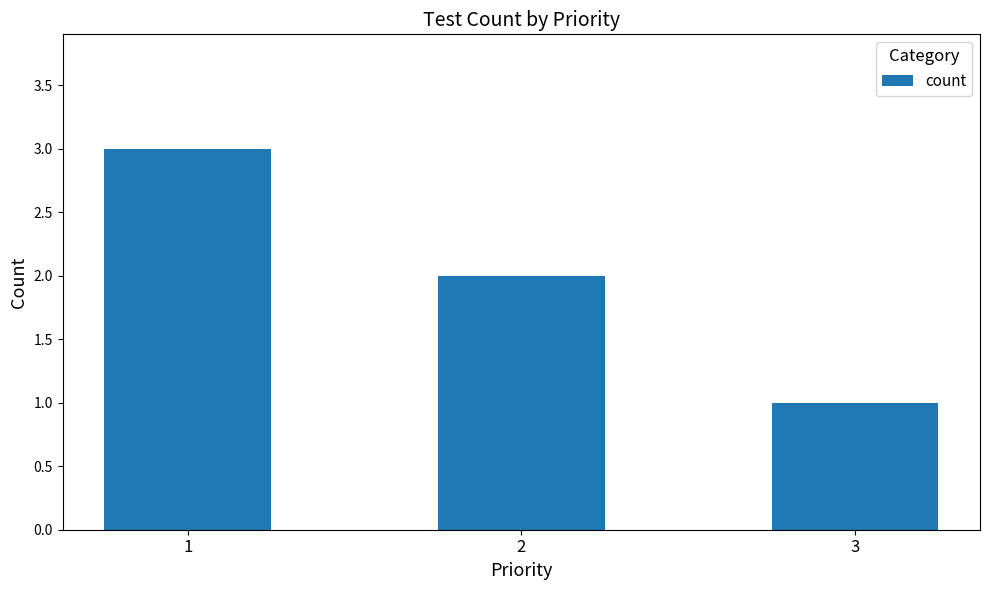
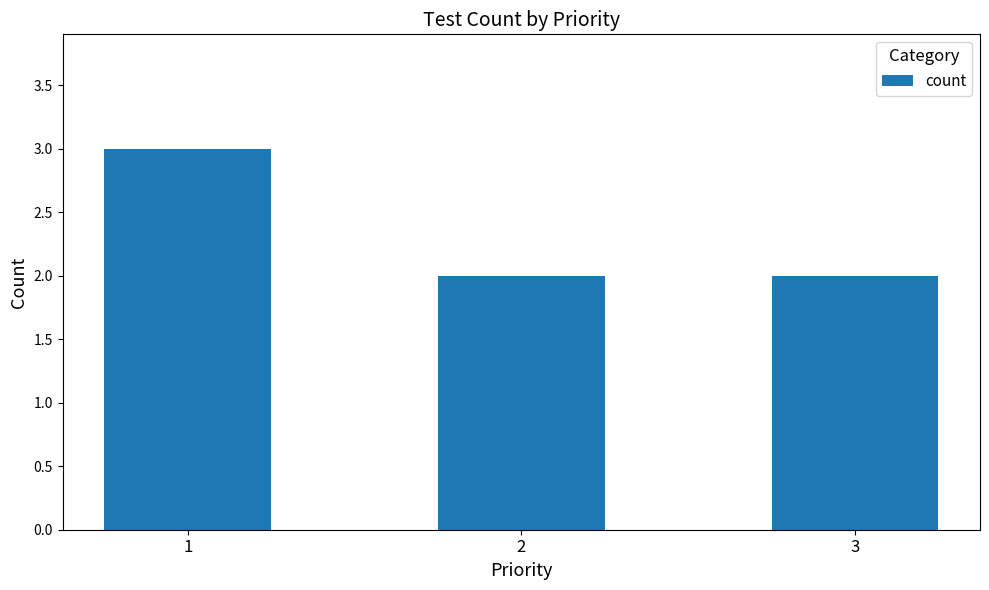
  {
    "1": 3,
    "2": 2,
-   "3": 1
+   "3": 2
  }
